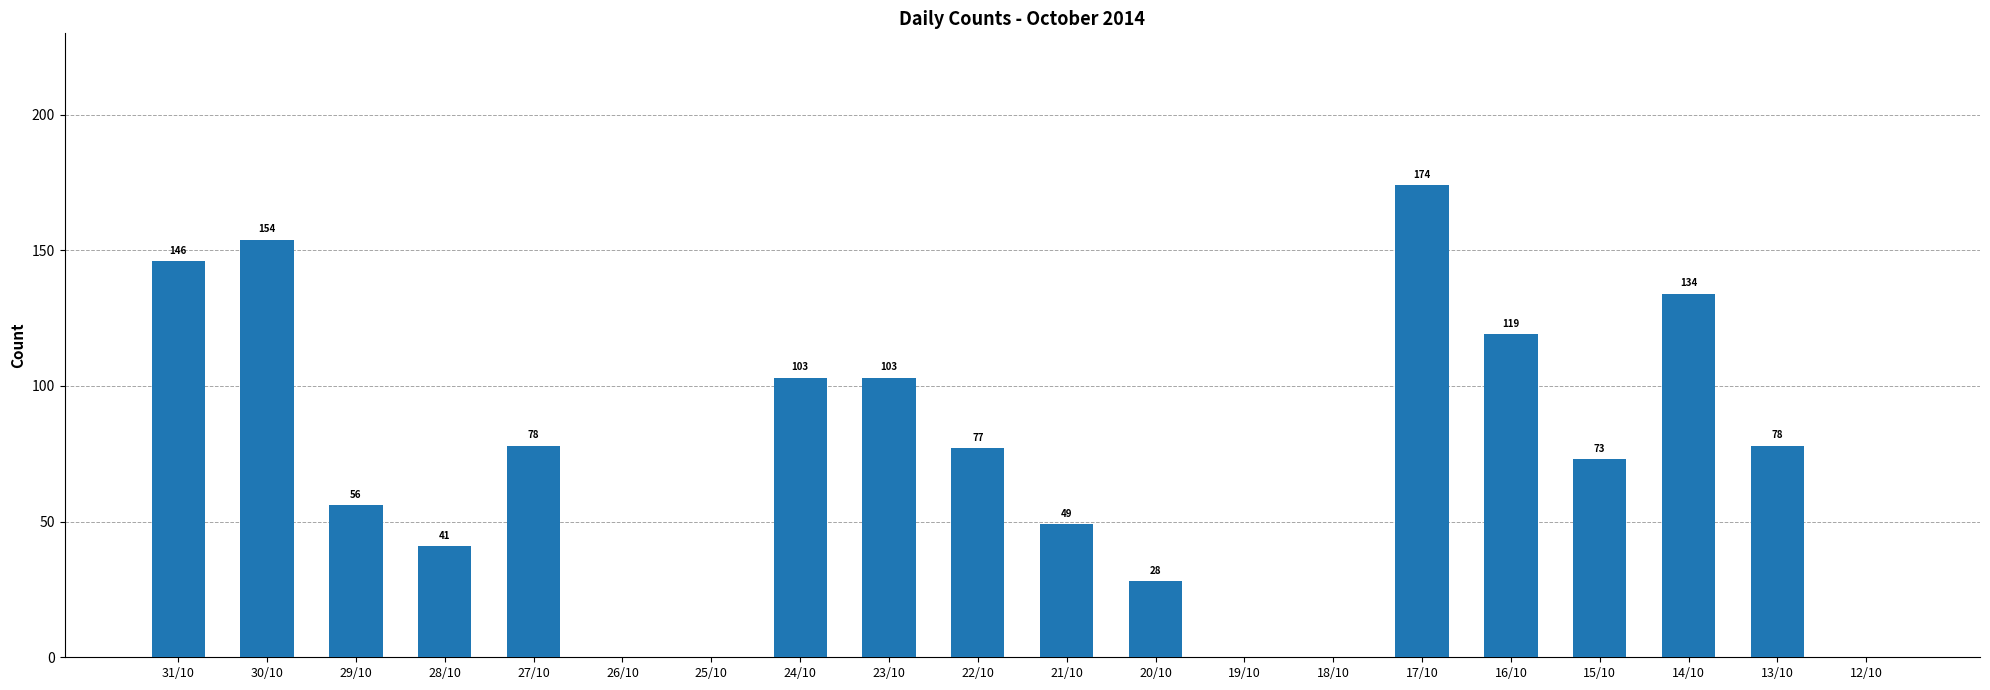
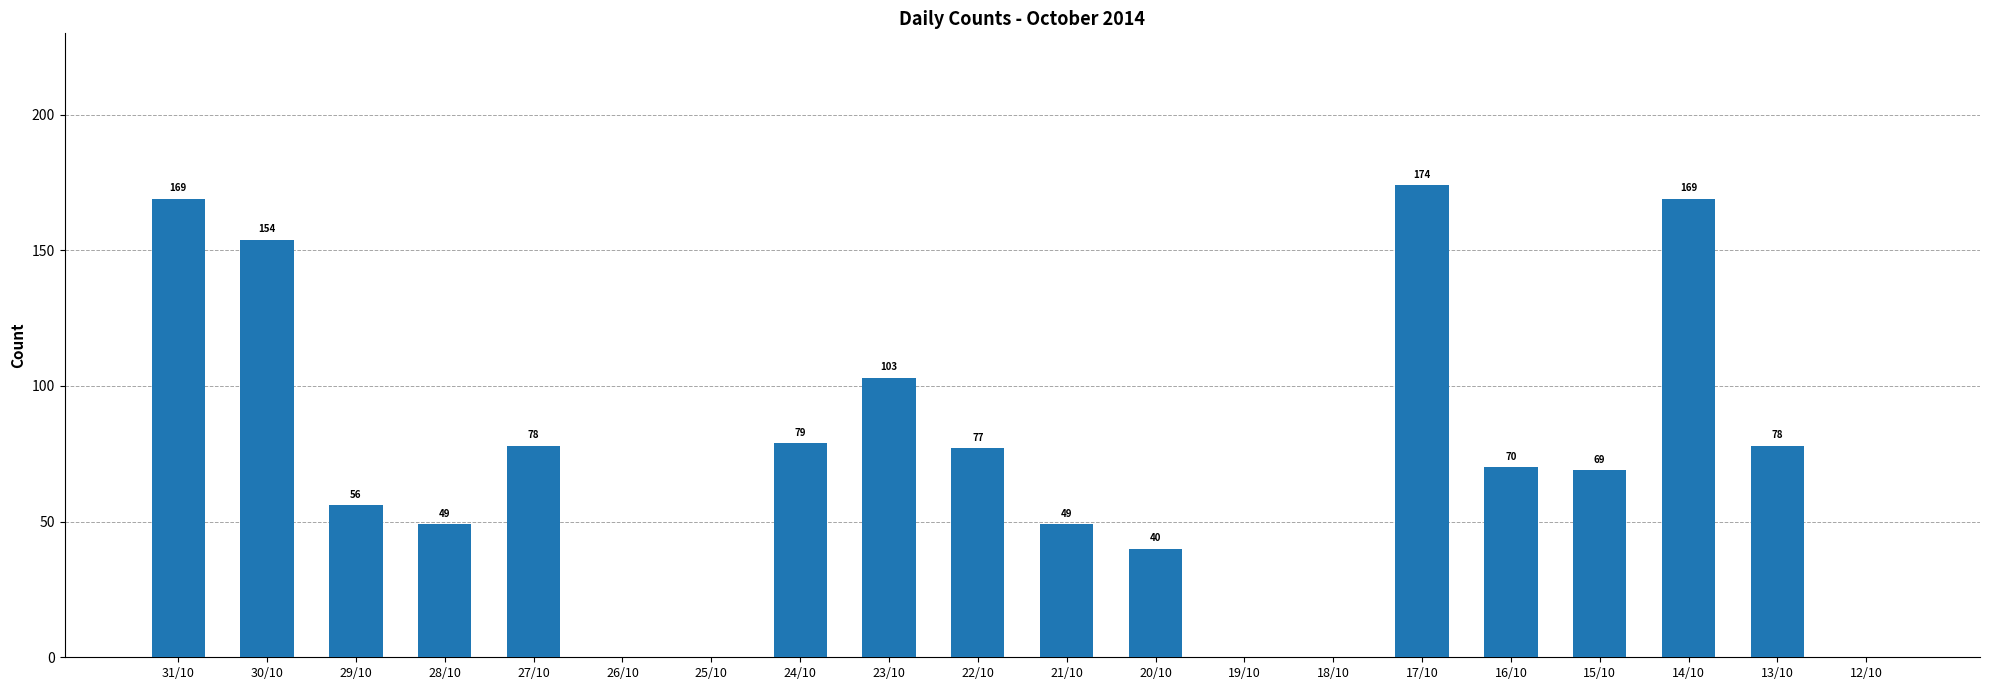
  {
-   "31/10": 146,
+   "31/10": 169,
    "30/10": 154,
    "29/10": 56,
-   "28/10": 41,
+   "28/10": 49,
    "27/10": 78,
-   "24/10": 103,
+   "24/10": 79,
    "23/10": 103,
    "22/10": 77,
    "21/10": 49,
-   "20/10": 28,
+   "20/10": 40,
    "17/10": 174,
-   "16/10": 119,
-   "15/10": 73,
-   "14/10": 134,
+   "16/10": 70,
+   "15/10": 69,
+   "14/10": 169,
    "13/10": 78
  }
